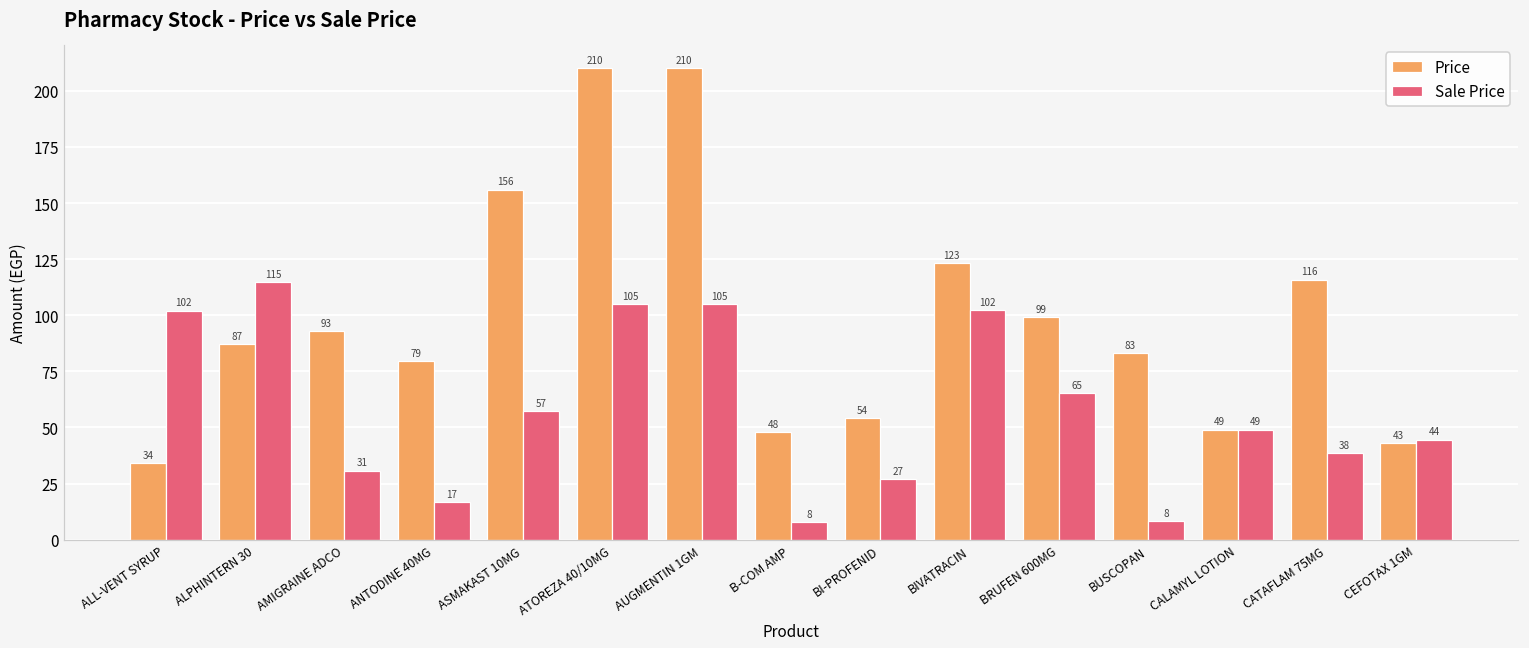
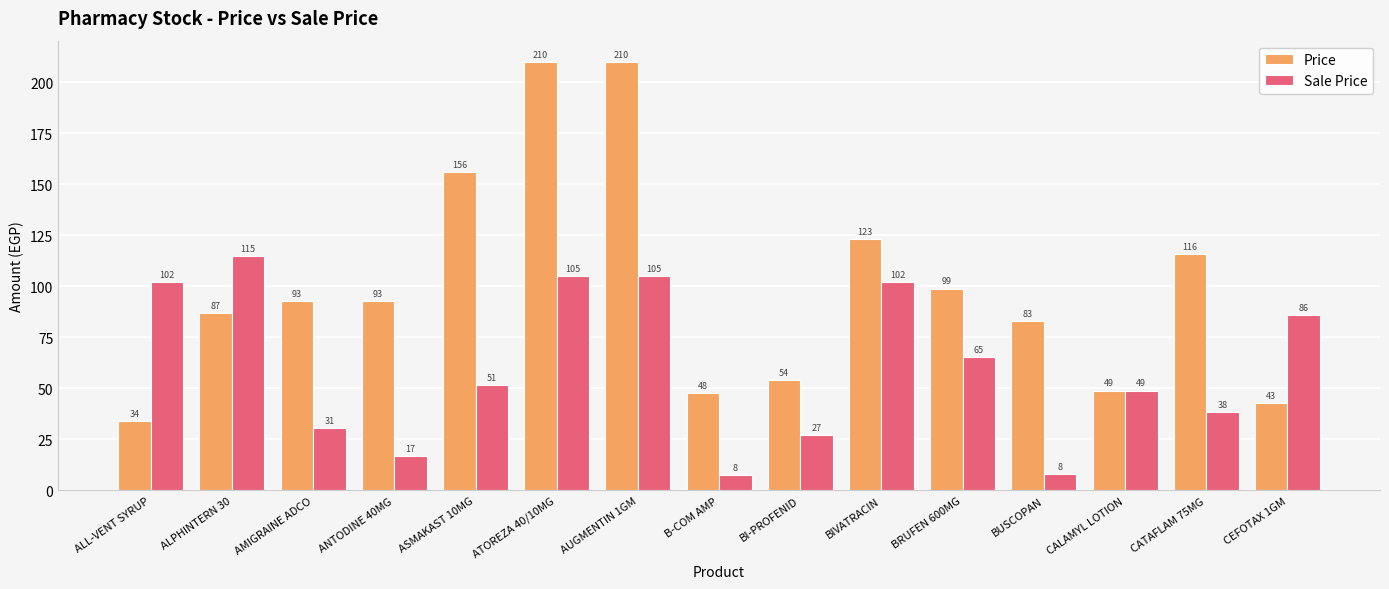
  {
    "Price": {
      "ALL-VENT SYRUP": 34,
      "ALPHINTERN 30": 87,
      "AMIGRAINE ADCO": 93,
-     "ANTODINE 40MG": 79,
+     "ANTODINE 40MG": 93,
      "ASMAKAST 10MG": 156,
      "ATOREZA 40/10MG": 210,
      "AUGMENTIN 1GM": 210,
      "B-COM AMP": 48,
      "BI-PROFENID": 54,
      "BIVATRACIN": 123,
      "BRUFEN 600MG": 99,
      "BUSCOPAN": 83,
      "CALAMYL LOTION": 49,
      "CATAFLAM 75MG": 116,
      "CEFOTAX 1GM": 43
    },
    "Sale Price": {
      "ALL-VENT SYRUP": 102,
      "ALPHINTERN 30": 115,
      "AMIGRAINE ADCO": 31,
      "ANTODINE 40MG": 17,
-     "ASMAKAST 10MG": 57,
+     "ASMAKAST 10MG": 51,
      "ATOREZA 40/10MG": 105,
      "AUGMENTIN 1GM": 105,
      "B-COM AMP": 8,
      "BI-PROFENID": 27,
      "BIVATRACIN": 102,
      "BRUFEN 600MG": 65,
      "BUSCOPAN": 8,
      "CALAMYL LOTION": 49,
      "CATAFLAM 75MG": 38,
-     "CEFOTAX 1GM": 44
+     "CEFOTAX 1GM": 86
    }
  }
